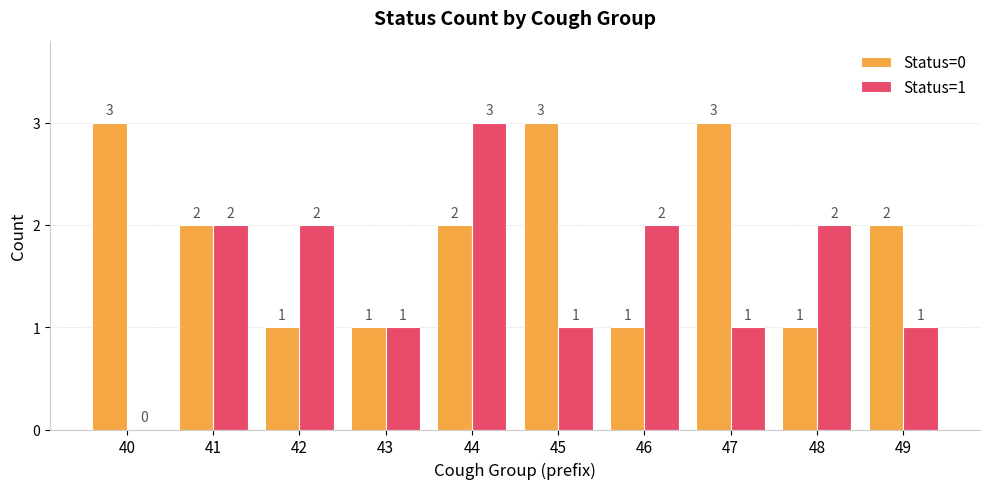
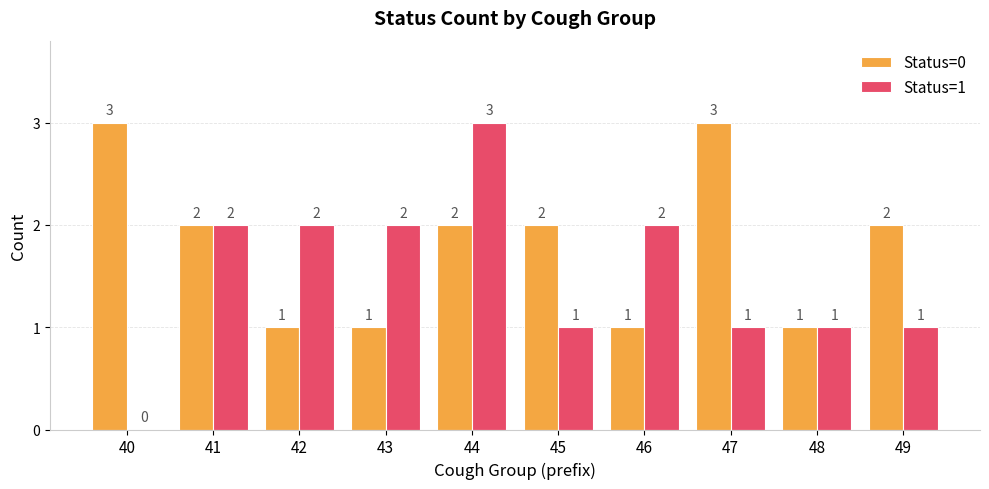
  {
    "Status=0": {
      "40": 3,
      "41": 2,
      "42": 1,
      "43": 1,
      "44": 2,
-     "45": 3,
+     "45": 2,
      "46": 1,
      "47": 3,
      "48": 1,
      "49": 2
    },
    "Status=1": {
      "40": 0,
      "41": 2,
      "42": 2,
-     "43": 1,
+     "43": 2,
      "44": 3,
      "45": 1,
      "46": 2,
      "47": 1,
-     "48": 2,
+     "48": 1,
      "49": 1
    }
  }
